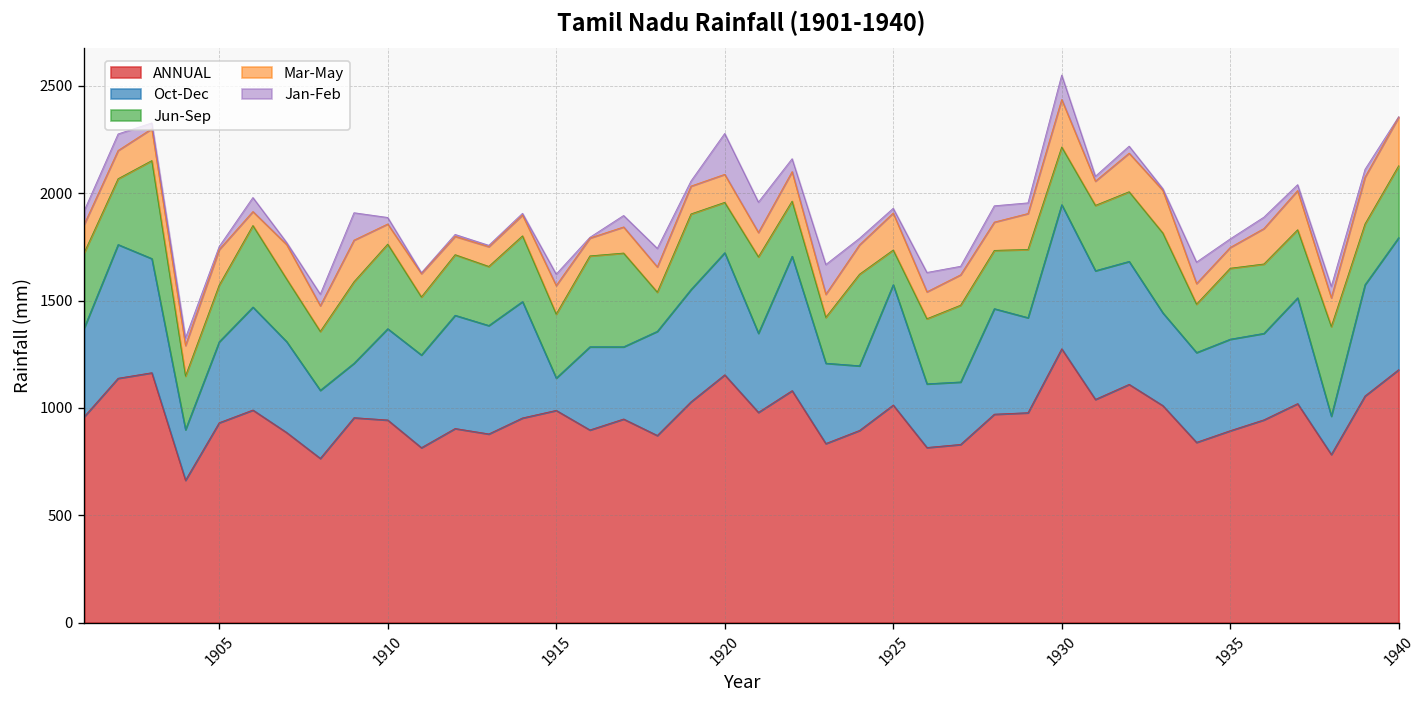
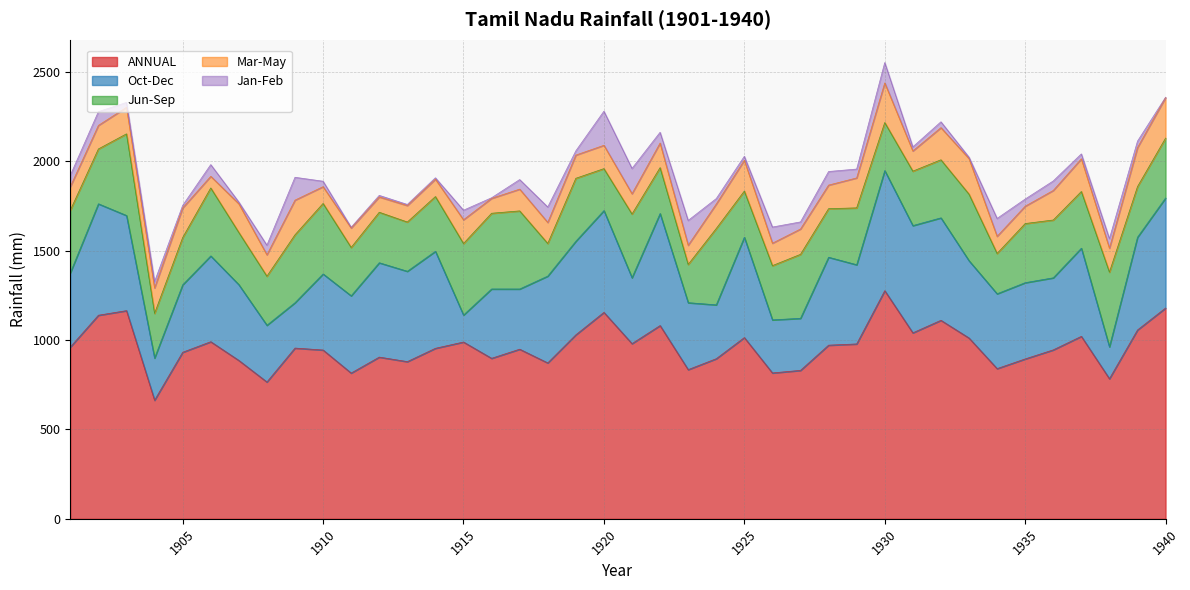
  {
    "ANNUAL": {
      "1905": 930,
      "1910": 940,
      "1915": 990,
      "1920": 1150,
      "1925": 1010,
      "1930": 1280,
      "1935": 890,
      "1940": 1180
    },
    "Oct-Dec": {
      "1905": 380,
      "1910": 430,
      "1915": 150,
      "1920": 570,
      "1925": 560,
      "1930": 670,
      "1935": 430,
      "1940": 620
    },
    "Jun-Sep": {
      "1905": 260,
      "1910": 390,
-     "1915": 300,
+     "1915": 400,
      "1920": 230,
-     "1925": 160,
+     "1925": 260,
      "1930": 270,
      "1935": 330,
      "1940": 330
    },
    "Mar-May": {
      "1910": 90,
      "1915": 130,
      "1920": 130,
      "1925": 170,
      "1930": 220,
      "1935": 100
    },
    "Jan-Feb": {
      "1910": 30,
      "1915": 50,
      "1920": 190,
      "1925": 20,
      "1930": 110,
      "1935": 40
    }
  }
